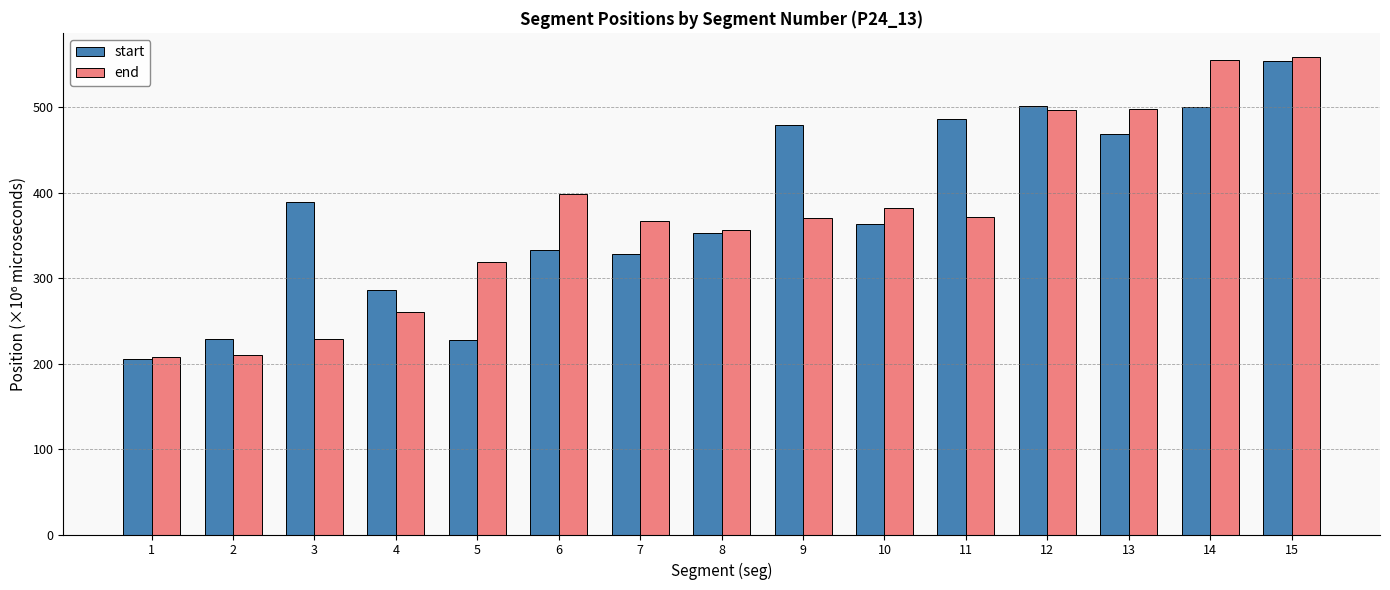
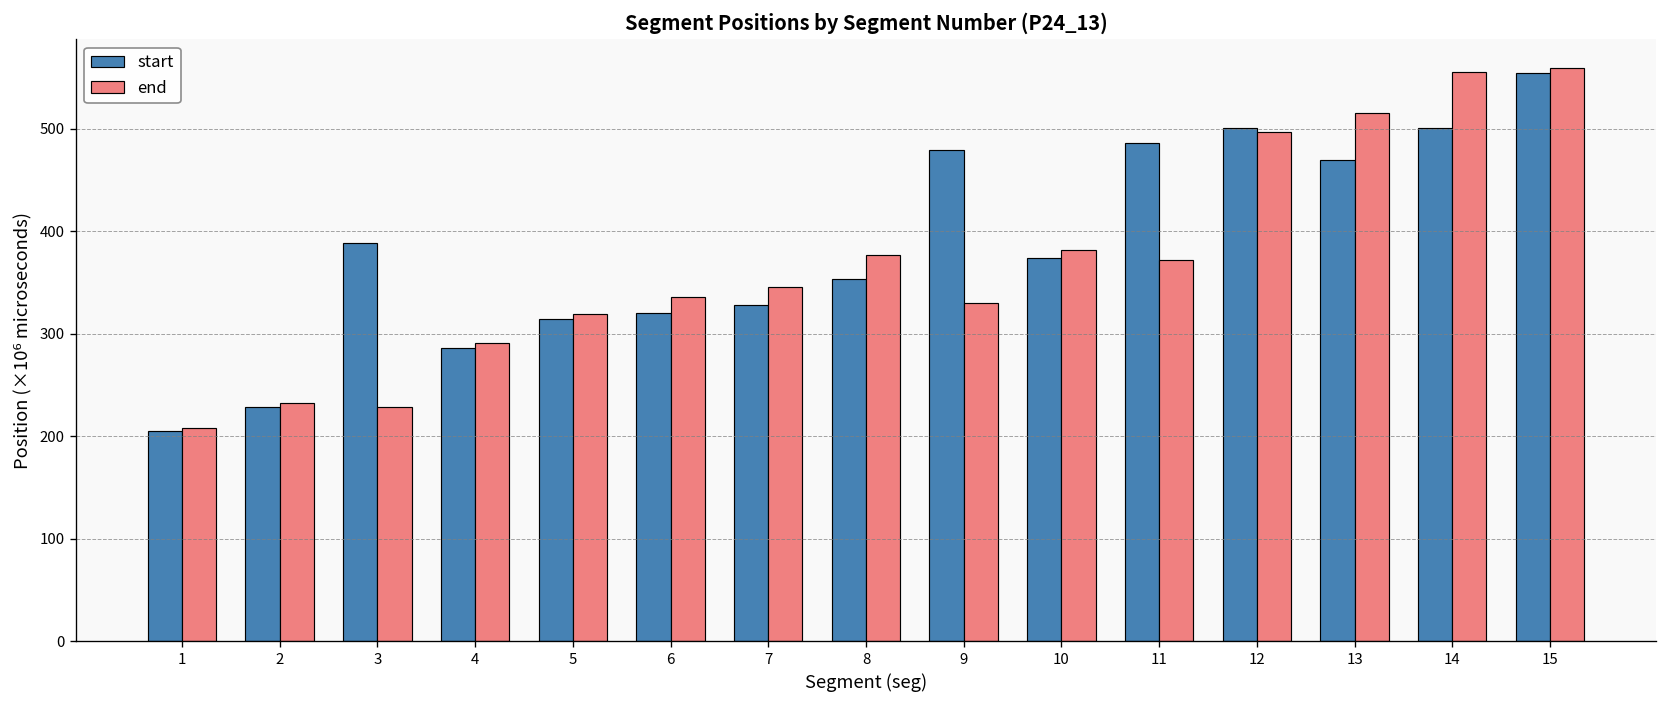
  {
    "start": {
      "1": 210,
      "2": 230,
      "3": 390,
      "4": 290,
-     "5": 230,
-     "6": 330,
+     "5": 310,
+     "6": 320,
      "7": 330,
      "8": 350,
      "9": 480,
-     "10": 360,
+     "10": 370,
      "11": 490,
      "12": 500,
      "13": 470,
      "14": 500,
      "15": 550
    },
    "end": {
      "1": 210,
-     "2": 210,
+     "2": 230,
      "3": 230,
-     "4": 260,
+     "4": 290,
      "5": 320,
-     "6": 400,
-     "7": 370,
-     "8": 360,
-     "9": 370,
+     "6": 340,
+     "7": 350,
+     "8": 380,
+     "9": 330,
      "10": 380,
      "11": 370,
      "12": 500,
-     "13": 500,
+     "13": 510,
      "14": 560,
      "15": 560
    }
  }
